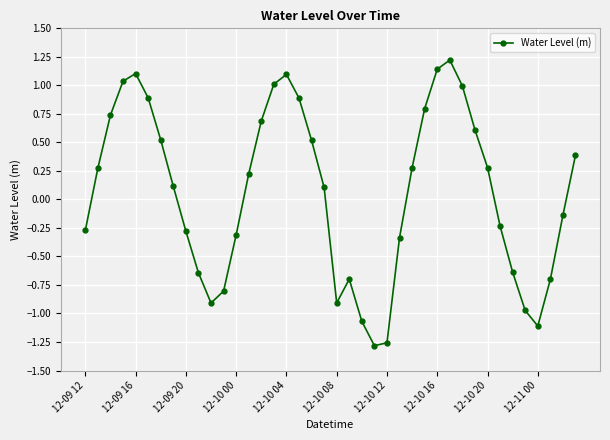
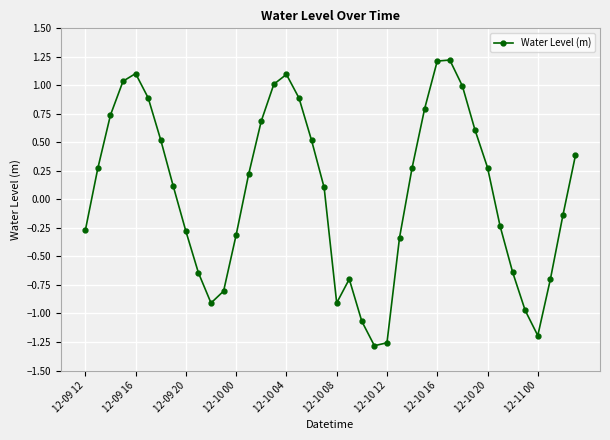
  {
    "12-09 12": -0.27,
    "12-09 16": 1.10,
    "12-09 20": -0.28,
    "12-10 00": -0.31,
    "12-10 04": 1.10,
    "12-10 08": -0.91,
    "12-10 12": -1.26,
-   "12-10 16": 1.14,
+   "12-10 16": 1.21,
    "12-10 20": 0.28,
-   "12-11 00": -1.11
+   "12-11 00": -1.19
  }
